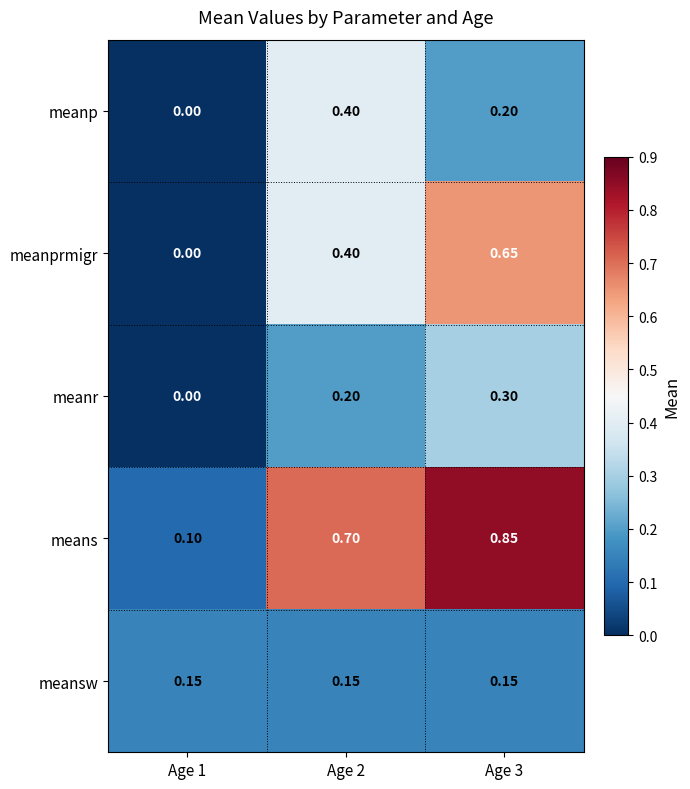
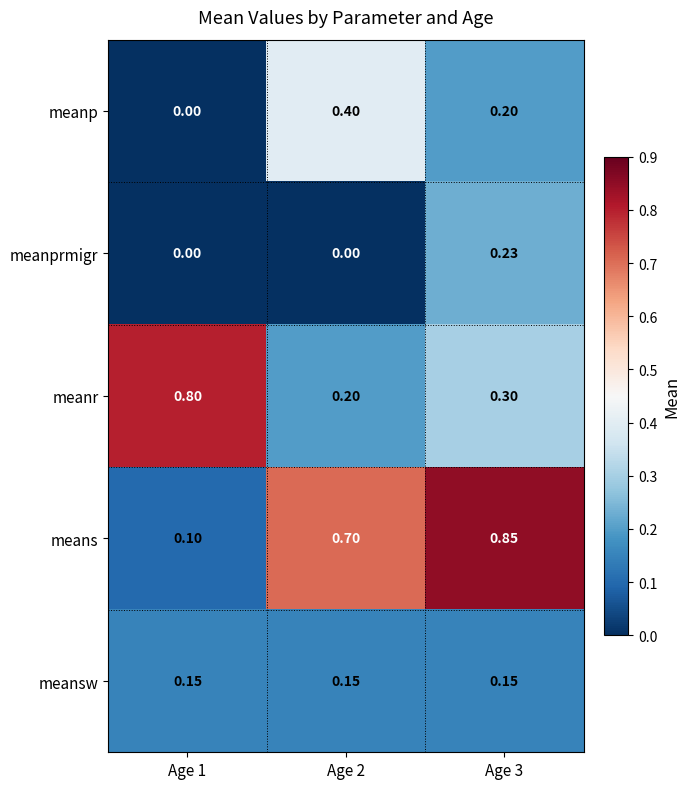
  {
    "meanp": {
      "Age 1": 0.00,
      "Age 2": 0.40,
      "Age 3": 0.20
    },
    "meanprmigr": {
      "Age 1": 0.00,
-     "Age 2": 0.40,
-     "Age 3": 0.65
+     "Age 2": 0.00,
+     "Age 3": 0.23
    },
    "meanr": {
-     "Age 1": 0.00,
+     "Age 1": 0.80,
      "Age 2": 0.20,
      "Age 3": 0.30
    },
    "means": {
      "Age 1": 0.10,
      "Age 2": 0.70,
      "Age 3": 0.85
    },
    "meansw": {
      "Age 1": 0.15,
      "Age 2": 0.15,
      "Age 3": 0.15
    }
  }
